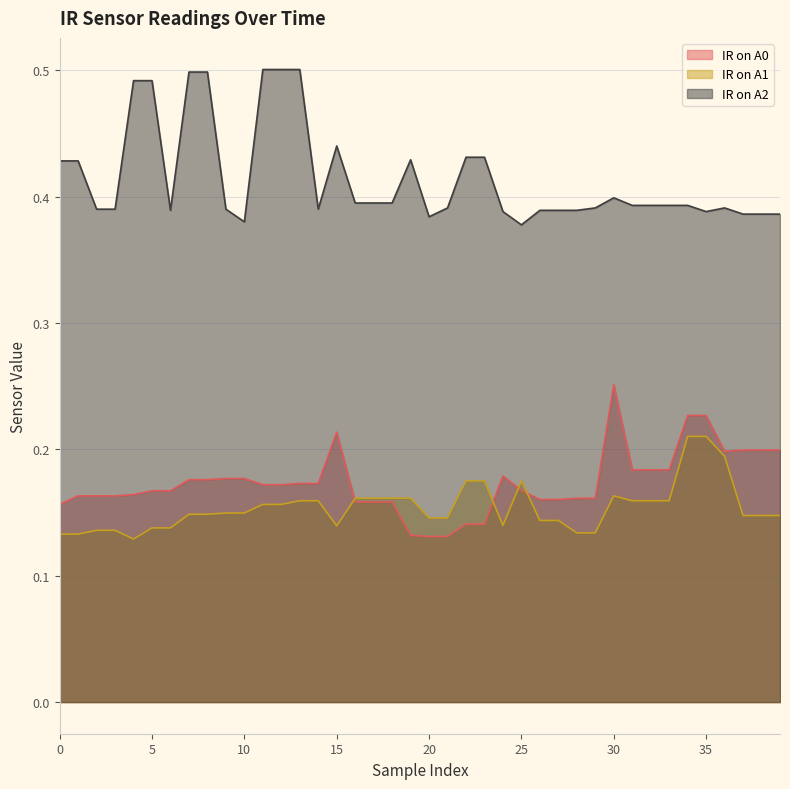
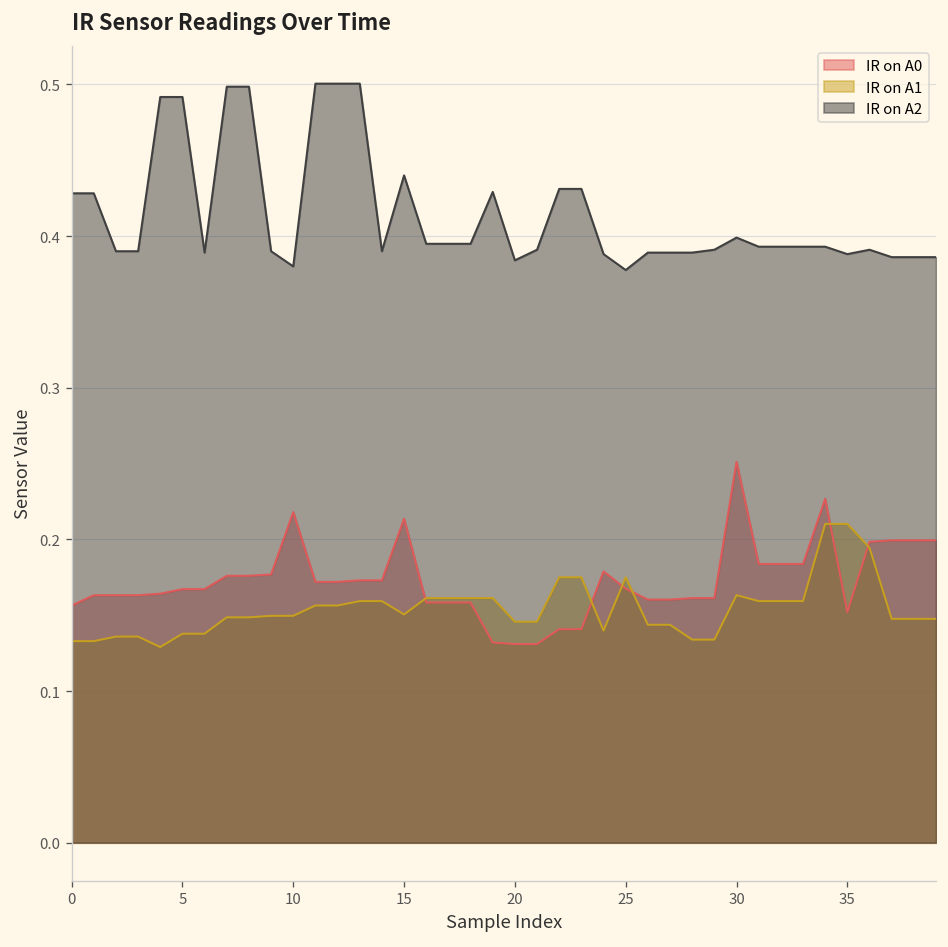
  {
    "IR on A0": {
      "0": 0.156,
      "5": 0.167,
-     "10": 0.177,
+     "10": 0.218,
      "15": 0.214,
      "20": 0.131,
      "25": 0.168,
      "30": 0.251,
-     "35": 0.227
+     "35": 0.152
    },
    "IR on A1": {
      "0": 0.133,
      "5": 0.138,
      "10": 0.150,
-     "15": 0.139,
+     "15": 0.151,
      "20": 0.146,
      "25": 0.175,
      "30": 0.163,
      "35": 0.210
    },
    "IR on A2": {
      "0": 0.428,
      "5": 0.492,
      "10": 0.380,
      "15": 0.440,
      "20": 0.384,
      "25": 0.378,
      "30": 0.399,
      "35": 0.388
    }
  }
